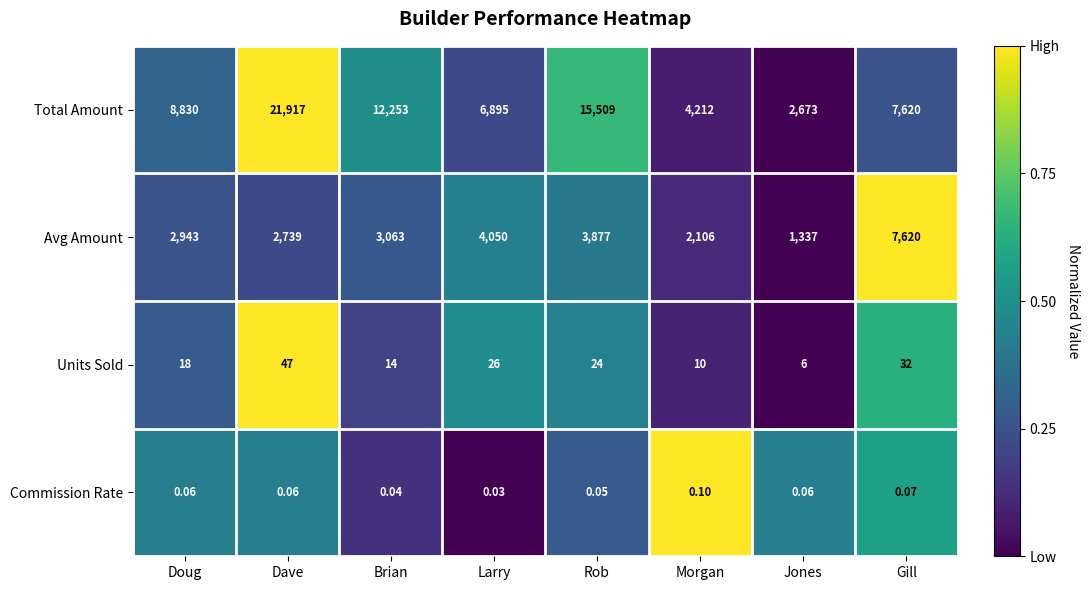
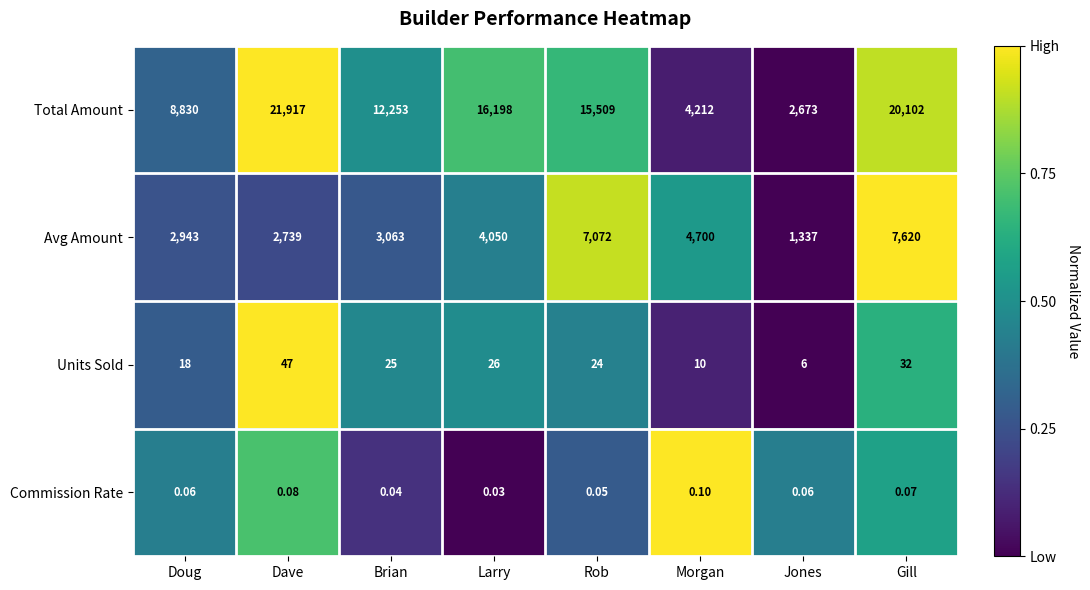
  {
    "Total Amount": {
      "Doug": "8,830",
      "Dave": "21,917",
      "Brian": "12,253",
-     "Larry": "6,895",
+     "Larry": "16,198",
      "Rob": "15,509",
      "Morgan": "4,212",
      "Jones": "2,673",
-     "Gill": "7,620"
+     "Gill": "20,102"
    },
    "Avg Amount": {
      "Doug": "2,943",
      "Dave": "2,739",
      "Brian": "3,063",
      "Larry": "4,050",
-     "Rob": "3,877",
-     "Morgan": "2,106",
+     "Rob": "7,072",
+     "Morgan": "4,700",
      "Jones": "1,337",
      "Gill": "7,620"
    },
    "Units Sold": {
      "Doug": "18",
      "Dave": "47",
-     "Brian": "14",
+     "Brian": "25",
      "Larry": "26",
      "Rob": "24",
      "Morgan": "10",
      "Jones": "6",
      "Gill": "32"
    },
    "Commission Rate": {
      "Doug": "0.06",
-     "Dave": "0.06",
+     "Dave": "0.08",
      "Brian": "0.04",
      "Larry": "0.03",
      "Rob": "0.05",
      "Morgan": "0.10",
      "Jones": "0.06",
      "Gill": "0.07"
    }
  }
